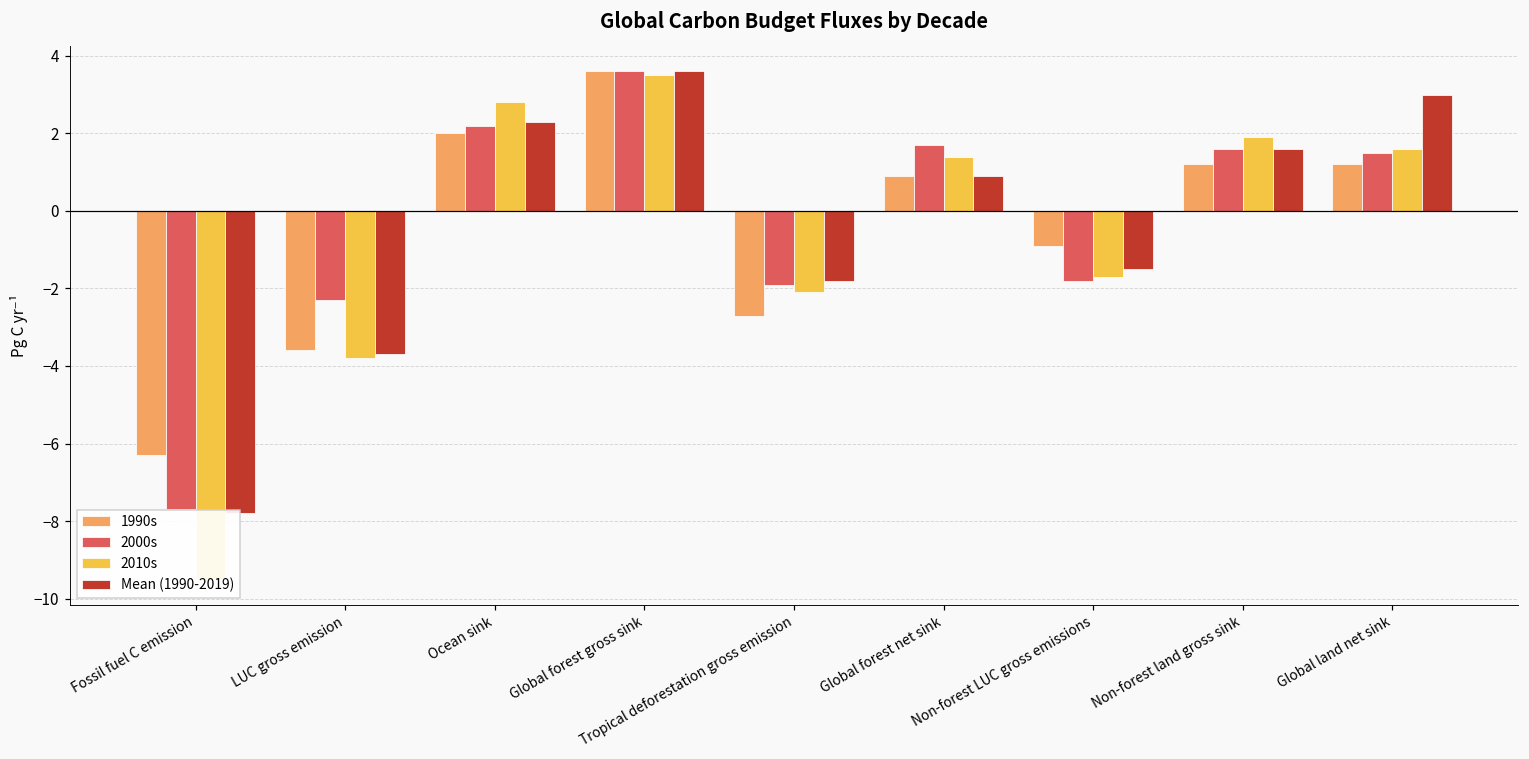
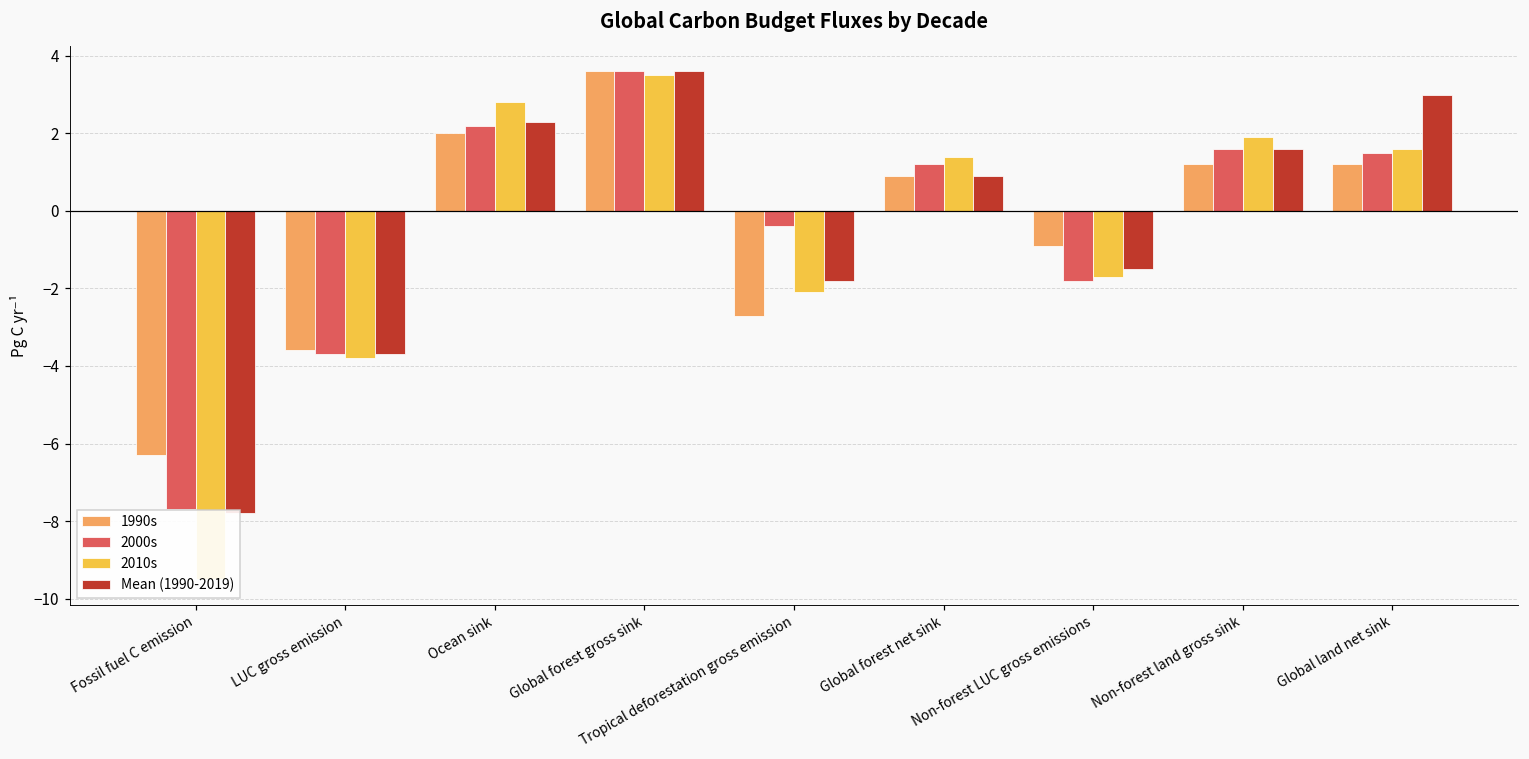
  {
    "2000s": {
-     "LUC gross emission": -2.3,
+     "LUC gross emission": -3.7,
      "Ocean sink": 2.2,
      "Global forest gross sink": 3.6,
-     "Tropical deforestation gross emission": -1.9,
-     "Global forest net sink": 1.7,
+     "Tropical deforestation gross emission": -0.4,
+     "Global forest net sink": 1.2,
      "Non-forest LUC gross emissions": -1.8,
      "Non-forest land gross sink": 1.6,
      "Global land net sink": 1.5
    },
    "Mean (1990-2019)": {
      "Fossil fuel C emission": -7.8,
      "LUC gross emission": -3.7,
      "Ocean sink": 2.3,
      "Global forest gross sink": 3.6,
      "Tropical deforestation gross emission": -1.8,
      "Global forest net sink": 0.9,
      "Non-forest LUC gross emissions": -1.5,
      "Non-forest land gross sink": 1.6,
      "Global land net sink": 3.0
    }
  }
